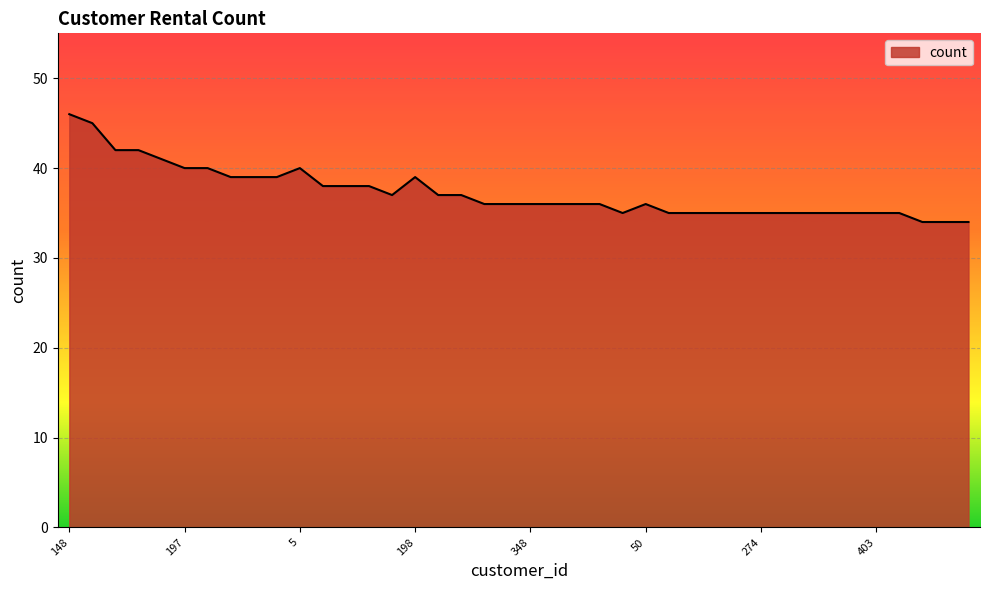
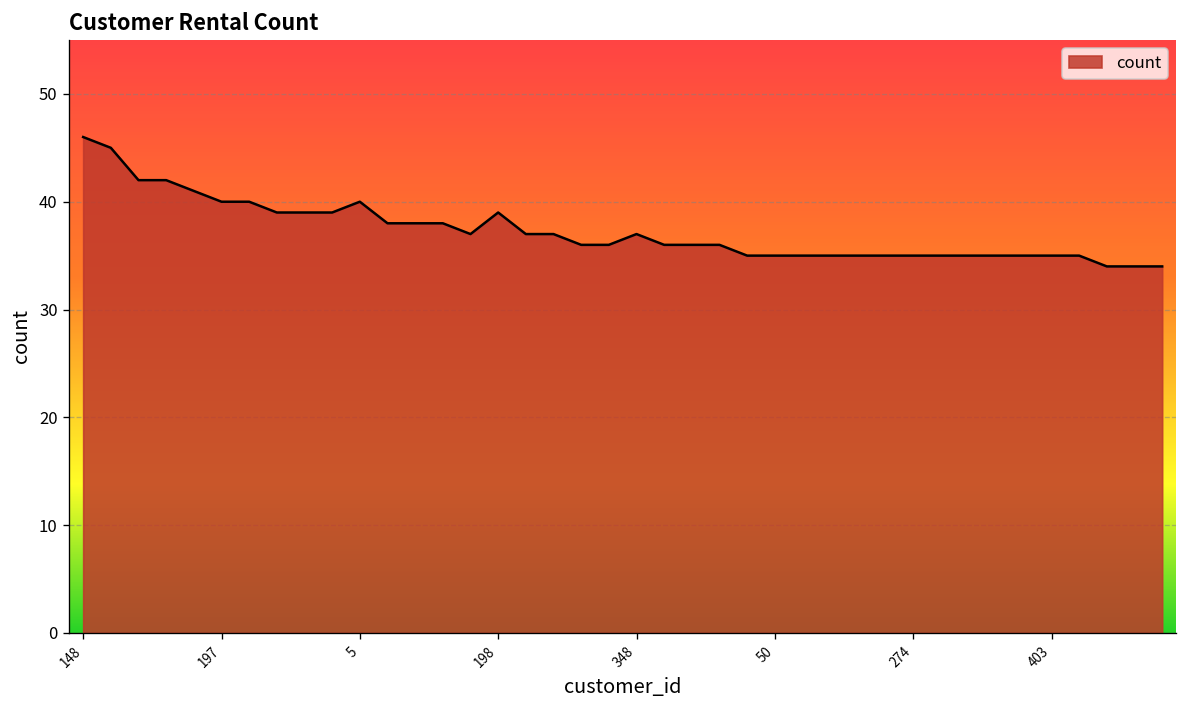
  {
    "148": 46,
    "197": 40,
    "5": 40,
    "198": 39,
-   "348": 36,
-   "50": 36,
+   "348": 37,
+   "50": 35,
    "274": 35,
    "403": 35
  }
